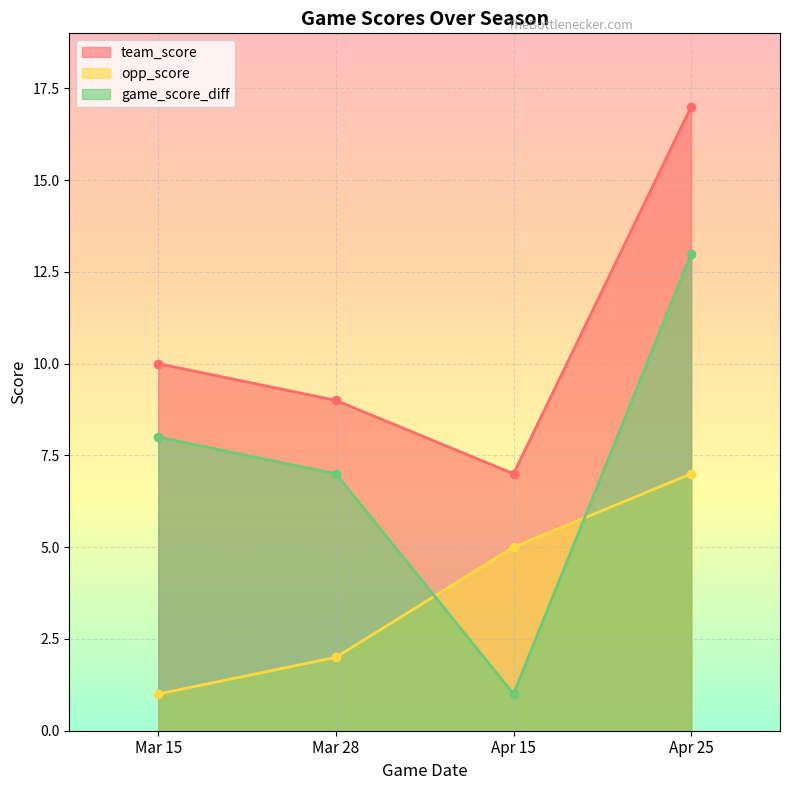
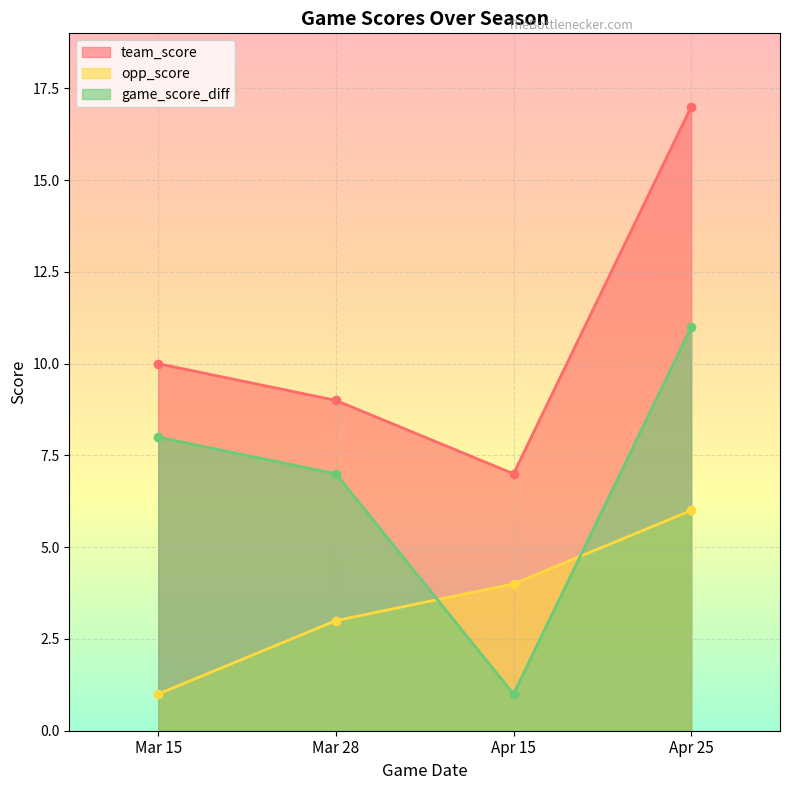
  {
    "team_score": {
      "Mar 15": 10,
      "Mar 28": 9,
      "Apr 15": 7,
      "Apr 25": 17
    },
    "opp_score": {
      "Mar 15": 1,
-     "Mar 28": 2,
-     "Apr 15": 5,
-     "Apr 25": 7
+     "Mar 28": 3,
+     "Apr 15": 4,
+     "Apr 25": 6
    },
    "game_score_diff": {
      "Mar 15": 8,
      "Mar 28": 7,
      "Apr 15": 1,
-     "Apr 25": 13
+     "Apr 25": 11
    }
  }
